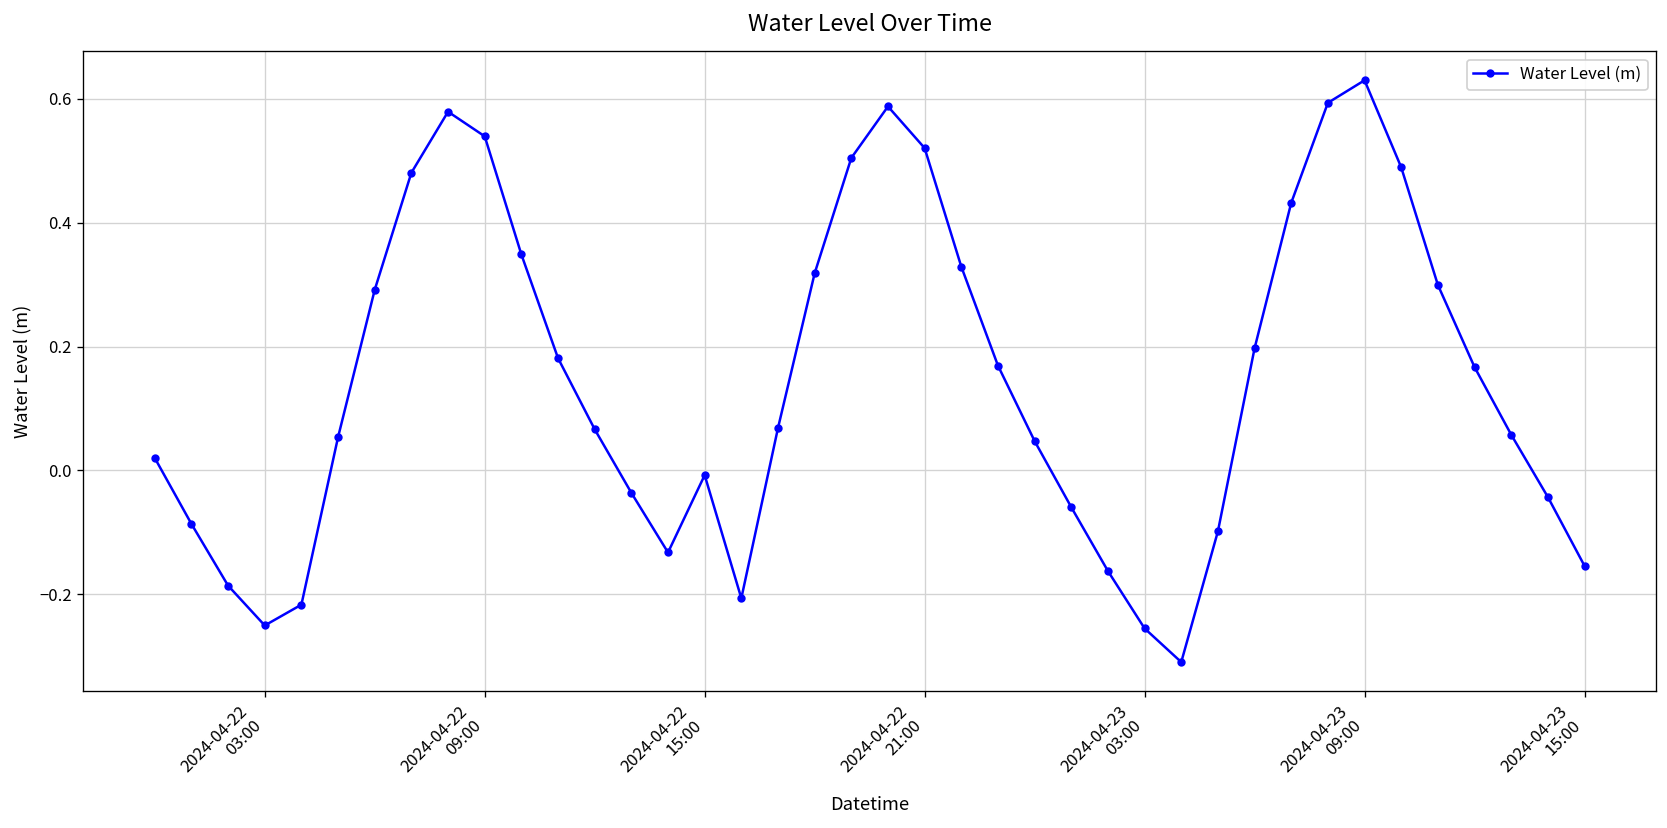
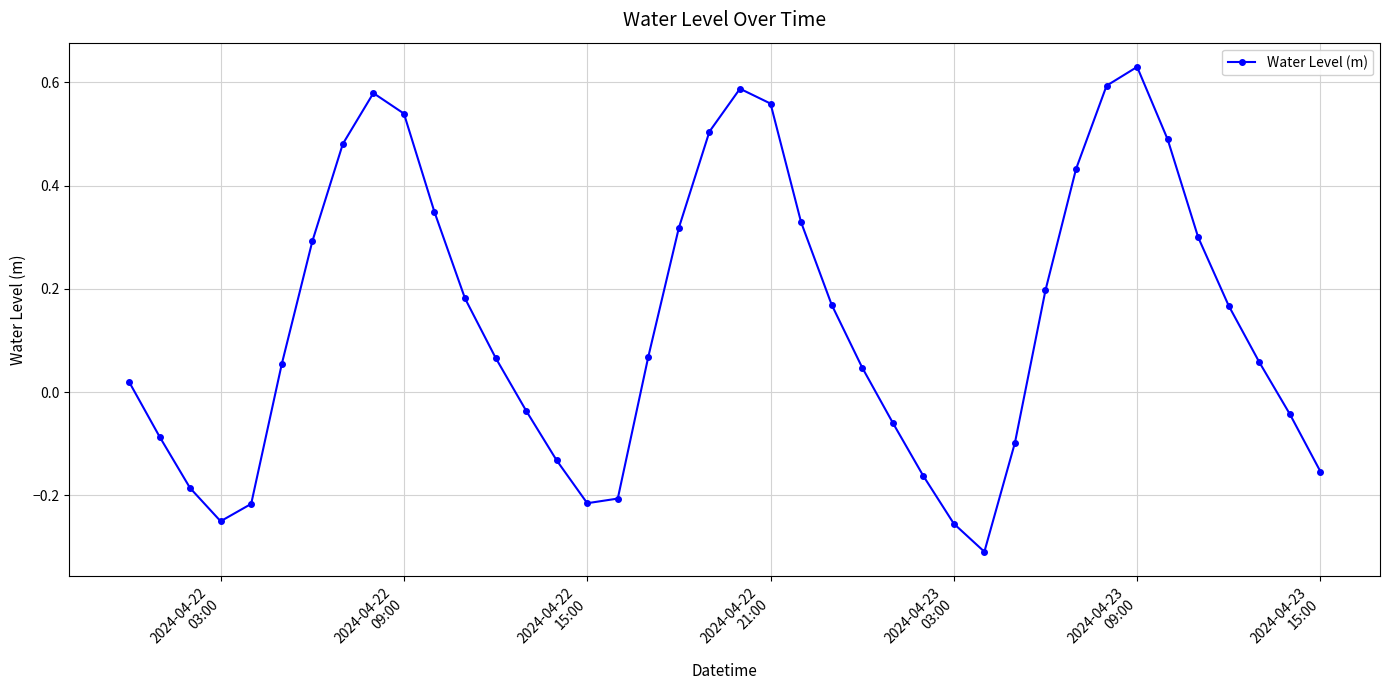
  {
    "2024-04-22 03:00": -0.25,
    "2024-04-22 09:00": 0.54,
-   "2024-04-22 15:00": -0.01,
-   "2024-04-22 21:00": 0.52,
+   "2024-04-22 15:00": -0.22,
+   "2024-04-22 21:00": 0.56,
    "2024-04-23 03:00": -0.26,
    "2024-04-23 09:00": 0.63,
    "2024-04-23 15:00": -0.15
  }
